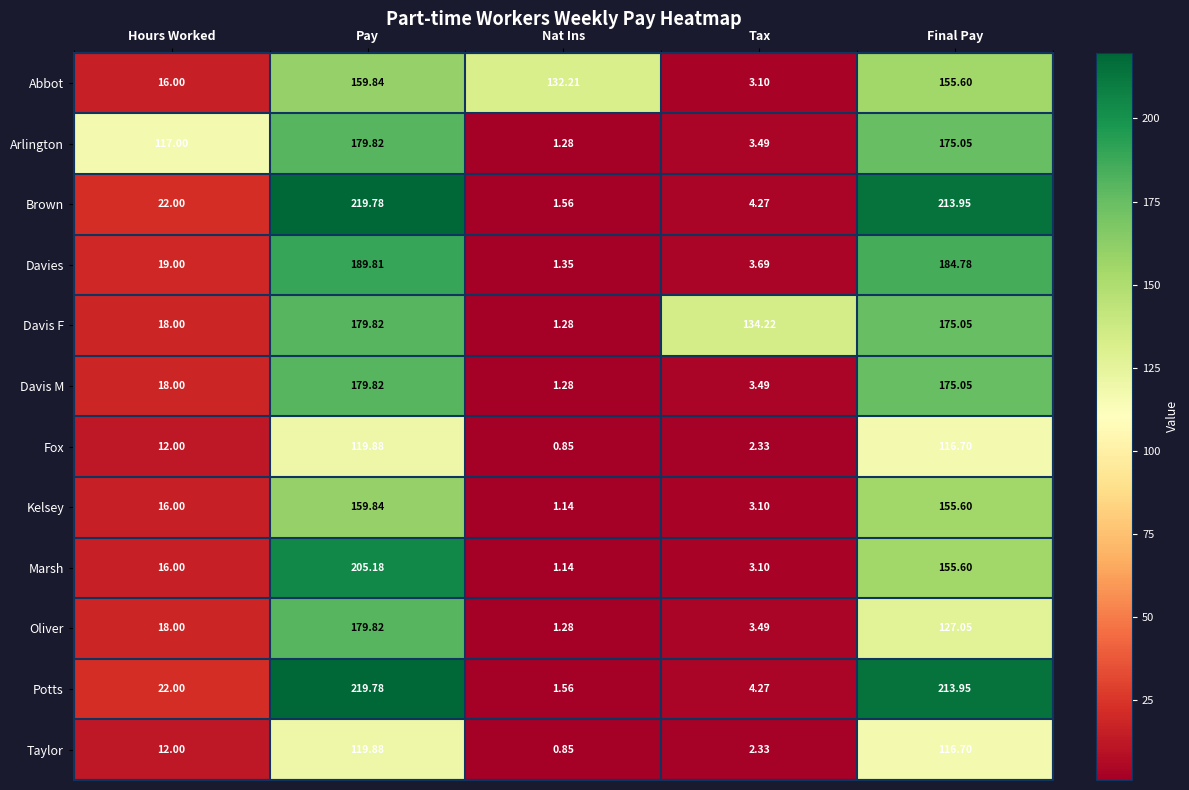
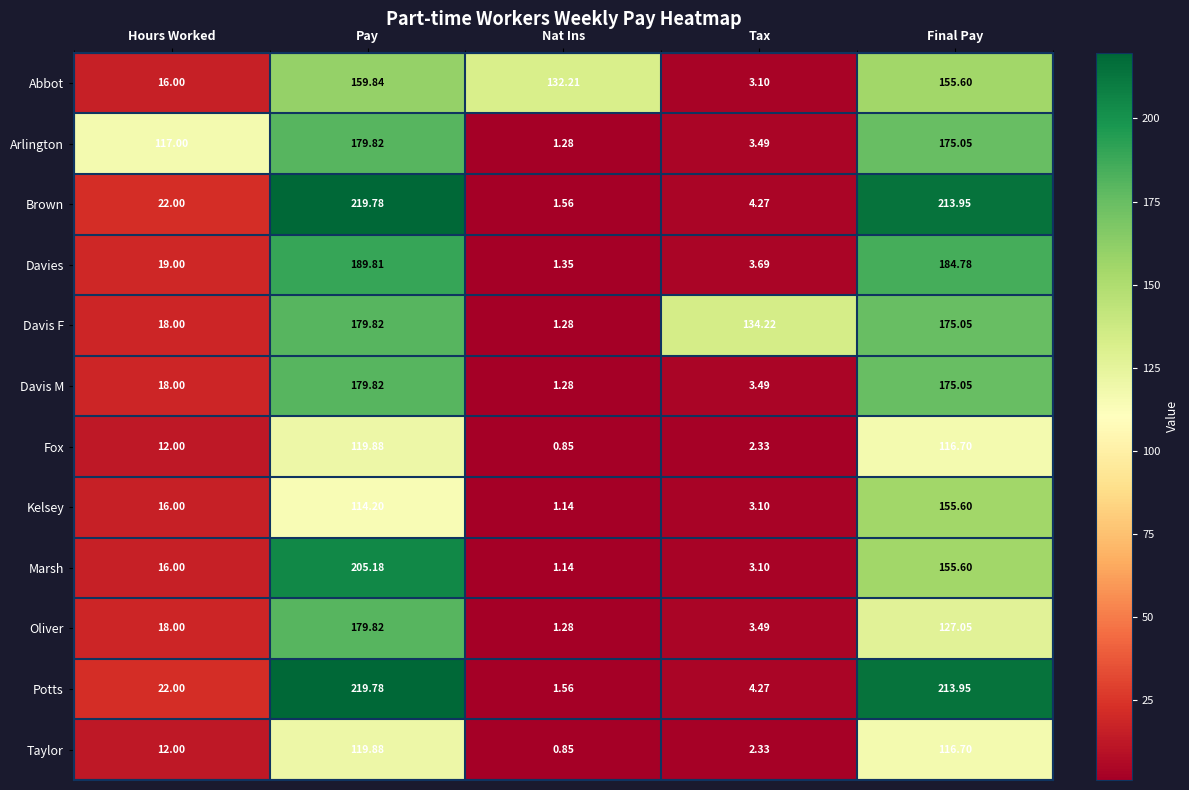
  {
    "Abbot": {
      "Hours Worked": 16.00,
      "Pay": 159.84,
      "Nat Ins": 132.21,
      "Tax": 3.10,
      "Final Pay": 155.60
    },
    "Arlington": {
      "Hours Worked": 117.00,
      "Pay": 179.82,
      "Nat Ins": 1.28,
      "Tax": 3.49,
      "Final Pay": 175.05
    },
    "Brown": {
      "Hours Worked": 22.00,
      "Pay": 219.78,
      "Nat Ins": 1.56,
      "Tax": 4.27,
      "Final Pay": 213.95
    },
    "Davies": {
      "Hours Worked": 19.00,
      "Pay": 189.81,
      "Nat Ins": 1.35,
      "Tax": 3.69,
      "Final Pay": 184.78
    },
    "Davis F": {
      "Hours Worked": 18.00,
      "Pay": 179.82,
      "Nat Ins": 1.28,
      "Tax": 134.22,
      "Final Pay": 175.05
    },
    "Davis M": {
      "Hours Worked": 18.00,
      "Pay": 179.82,
      "Nat Ins": 1.28,
      "Tax": 3.49,
      "Final Pay": 175.05
    },
    "Fox": {
      "Hours Worked": 12.00,
      "Pay": 119.88,
      "Nat Ins": 0.85,
      "Tax": 2.33,
      "Final Pay": 116.70
    },
    "Kelsey": {
      "Hours Worked": 16.00,
-     "Pay": 159.84,
+     "Pay": 114.20,
      "Nat Ins": 1.14,
      "Tax": 3.10,
      "Final Pay": 155.60
    },
    "Marsh": {
      "Hours Worked": 16.00,
      "Pay": 205.18,
      "Nat Ins": 1.14,
      "Tax": 3.10,
      "Final Pay": 155.60
    },
    "Oliver": {
      "Hours Worked": 18.00,
      "Pay": 179.82,
      "Nat Ins": 1.28,
      "Tax": 3.49,
      "Final Pay": 127.05
    },
    "Potts": {
      "Hours Worked": 22.00,
      "Pay": 219.78,
      "Nat Ins": 1.56,
      "Tax": 4.27,
      "Final Pay": 213.95
    },
    "Taylor": {
      "Hours Worked": 12.00,
      "Pay": 119.88,
      "Nat Ins": 0.85,
      "Tax": 2.33,
      "Final Pay": 116.70
    }
  }
